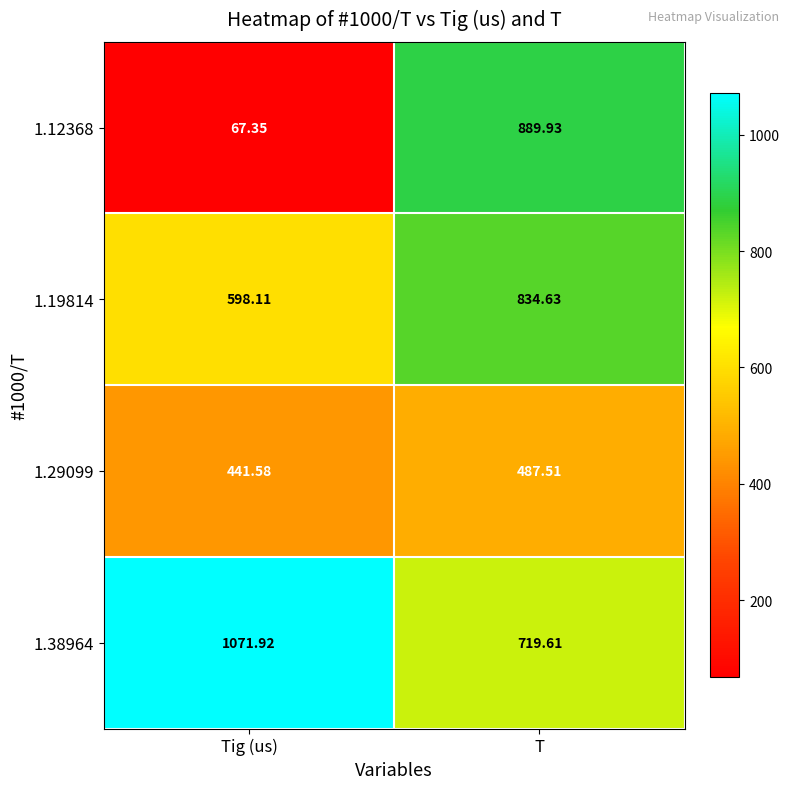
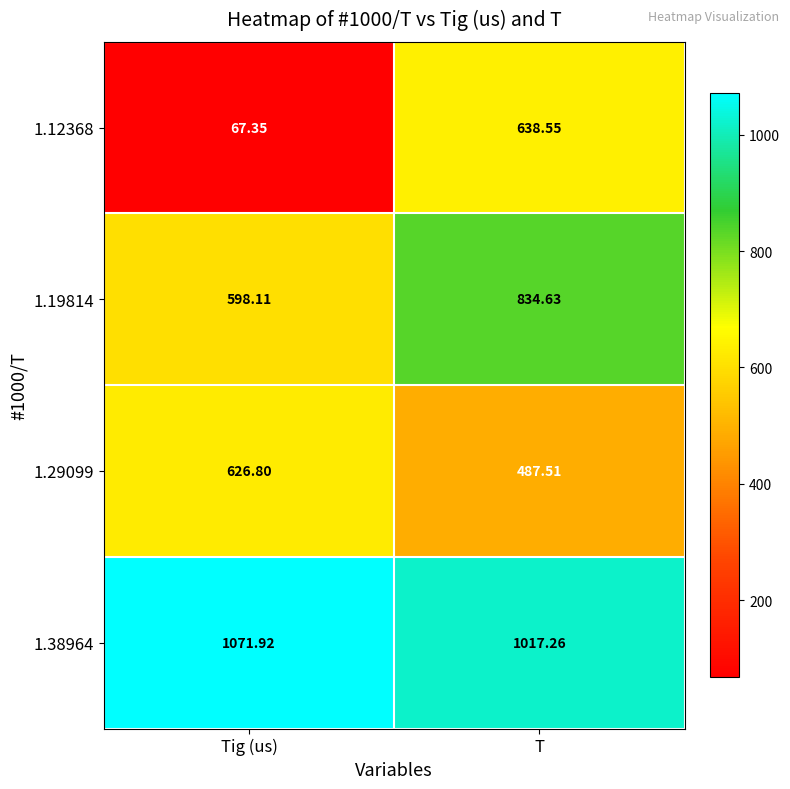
  {
    "1.12368": {
      "Tig (us)": 67.35,
-     "T": 889.93
+     "T": 638.55
    },
    "1.19814": {
      "Tig (us)": 598.11,
      "T": 834.63
    },
    "1.29099": {
-     "Tig (us)": 441.58,
+     "Tig (us)": 626.80,
      "T": 487.51
    },
    "1.38964": {
      "Tig (us)": 1071.92,
-     "T": 719.61
+     "T": 1017.26
    }
  }
